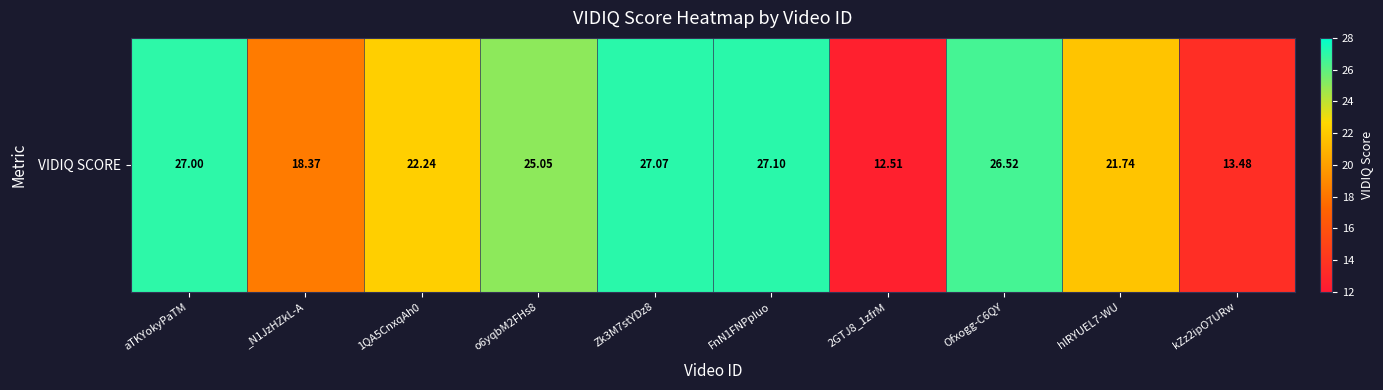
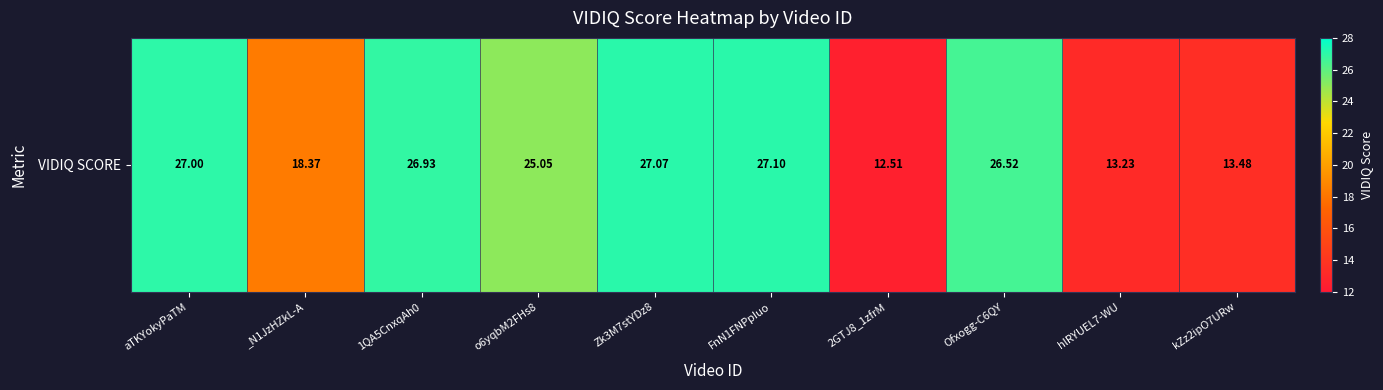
  {
    "VIDIQ SCORE": {
      "aTKYokyPaTM": 27.00,
      "_N1JzHZkL-A": 18.37,
-     "1QA5CnxqAh0": 22.24,
+     "1QA5CnxqAh0": 26.93,
      "o6yqbM2FHs8": 25.05,
      "Zk3M7stYDz8": 27.07,
      "FnN1FNPpIuo": 27.10,
      "2GTJ8_1zfrM": 12.51,
      "Ofxogg-C6QY": 26.52,
-     "hlRYUEL7-WU": 21.74,
+     "hlRYUEL7-WU": 13.23,
      "kZz2ipO7URw": 13.48
    }
  }
